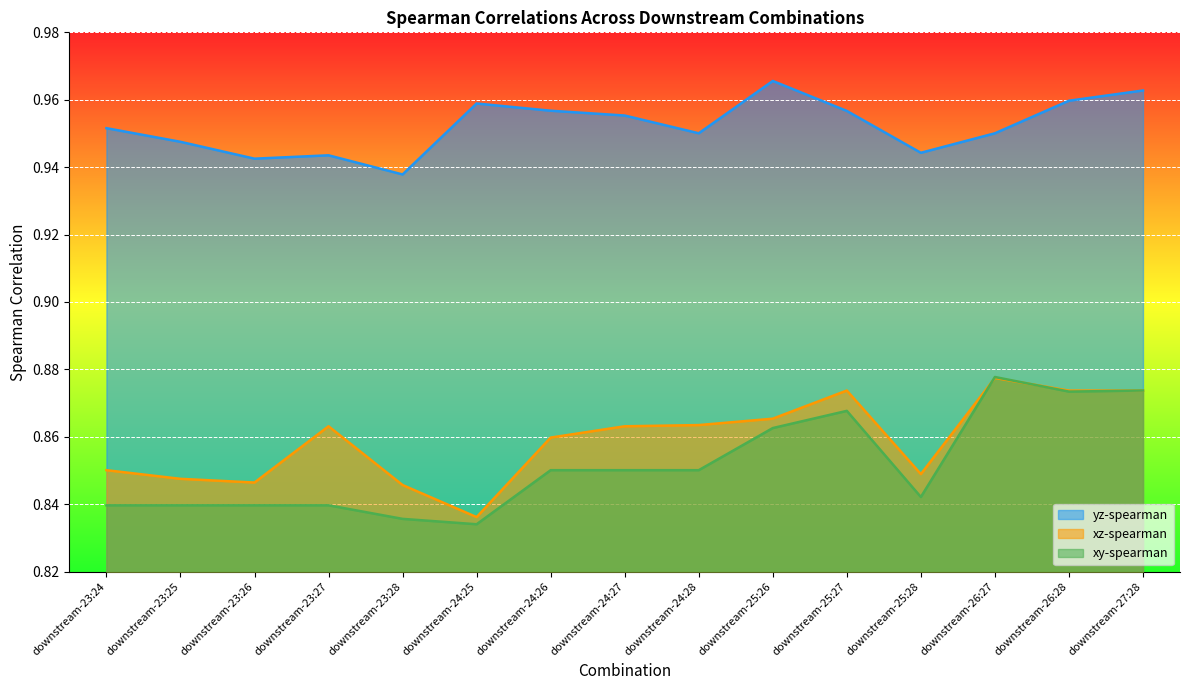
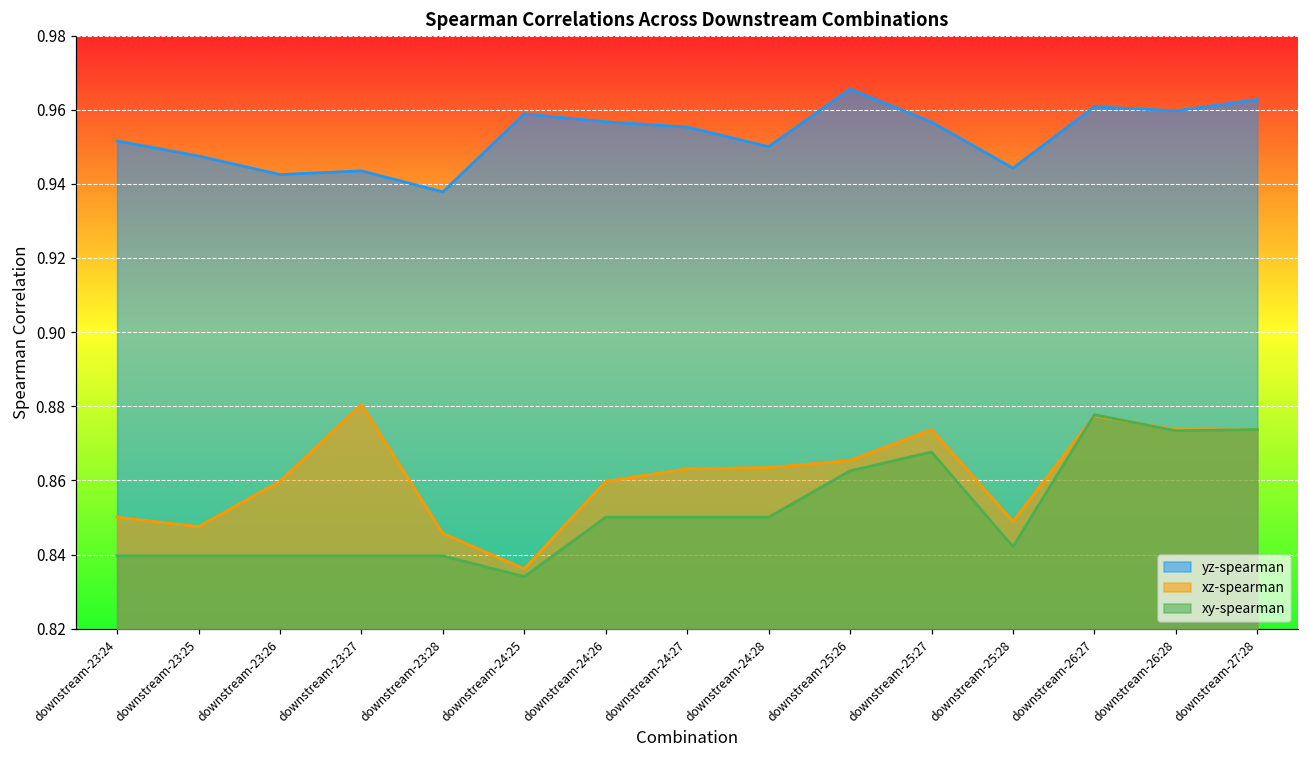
  {
    "yz-spearman": {
      "downstream-23:24": 0.952,
      "downstream-23:25": 0.948,
      "downstream-23:26": 0.943,
      "downstream-23:27": 0.944,
      "downstream-23:28": 0.938,
      "downstream-24:25": 0.959,
      "downstream-24:26": 0.957,
      "downstream-24:27": 0.955,
      "downstream-24:28": 0.950,
      "downstream-25:26": 0.966,
      "downstream-25:27": 0.957,
      "downstream-25:28": 0.944,
-     "downstream-26:27": 0.950,
+     "downstream-26:27": 0.961,
      "downstream-26:28": 0.960,
      "downstream-27:28": 0.963
    },
    "xz-spearman": {
      "downstream-23:24": 0.850,
      "downstream-23:25": 0.848,
-     "downstream-23:26": 0.846,
-     "downstream-23:27": 0.863,
+     "downstream-23:26": 0.860,
+     "downstream-23:27": 0.880,
      "downstream-23:28": 0.846,
      "downstream-24:25": 0.836,
      "downstream-24:26": 0.860,
      "downstream-24:27": 0.863,
      "downstream-24:28": 0.863,
      "downstream-25:26": 0.865,
      "downstream-25:27": 0.874,
      "downstream-25:28": 0.849
    },
    "xy-spearman": {
      "downstream-23:24": 0.840,
      "downstream-23:25": 0.840,
      "downstream-23:26": 0.840,
      "downstream-23:27": 0.840,
-     "downstream-23:28": 0.836,
+     "downstream-23:28": 0.840,
      "downstream-24:25": 0.834,
      "downstream-24:26": 0.850,
      "downstream-24:27": 0.850,
      "downstream-24:28": 0.850,
      "downstream-25:26": 0.863,
      "downstream-25:27": 0.868,
      "downstream-25:28": 0.842
    }
  }
